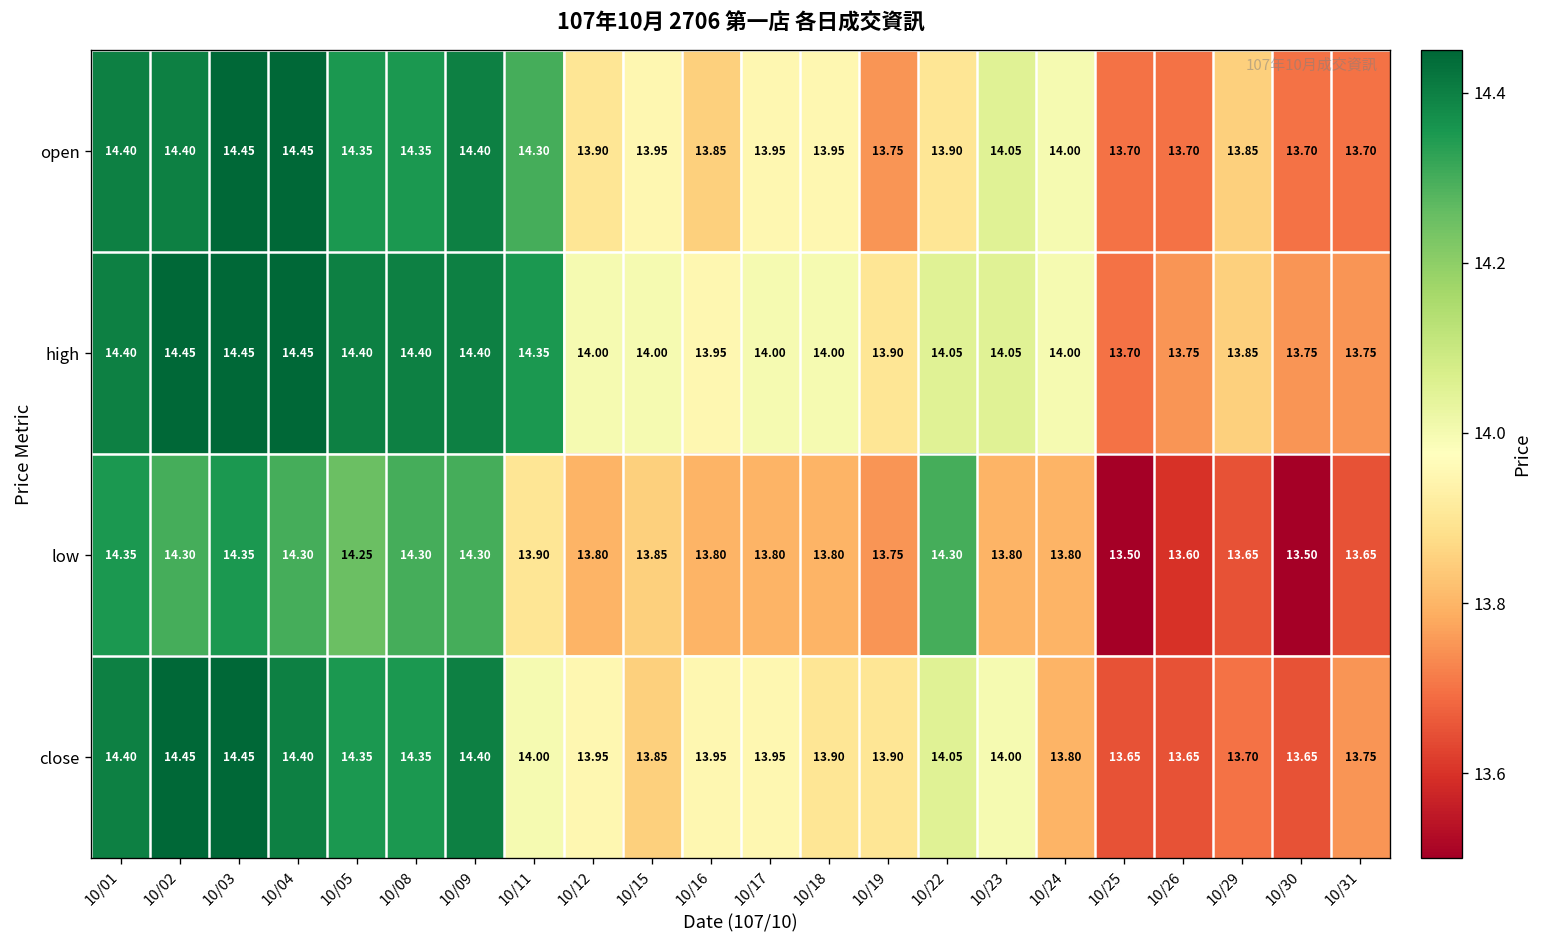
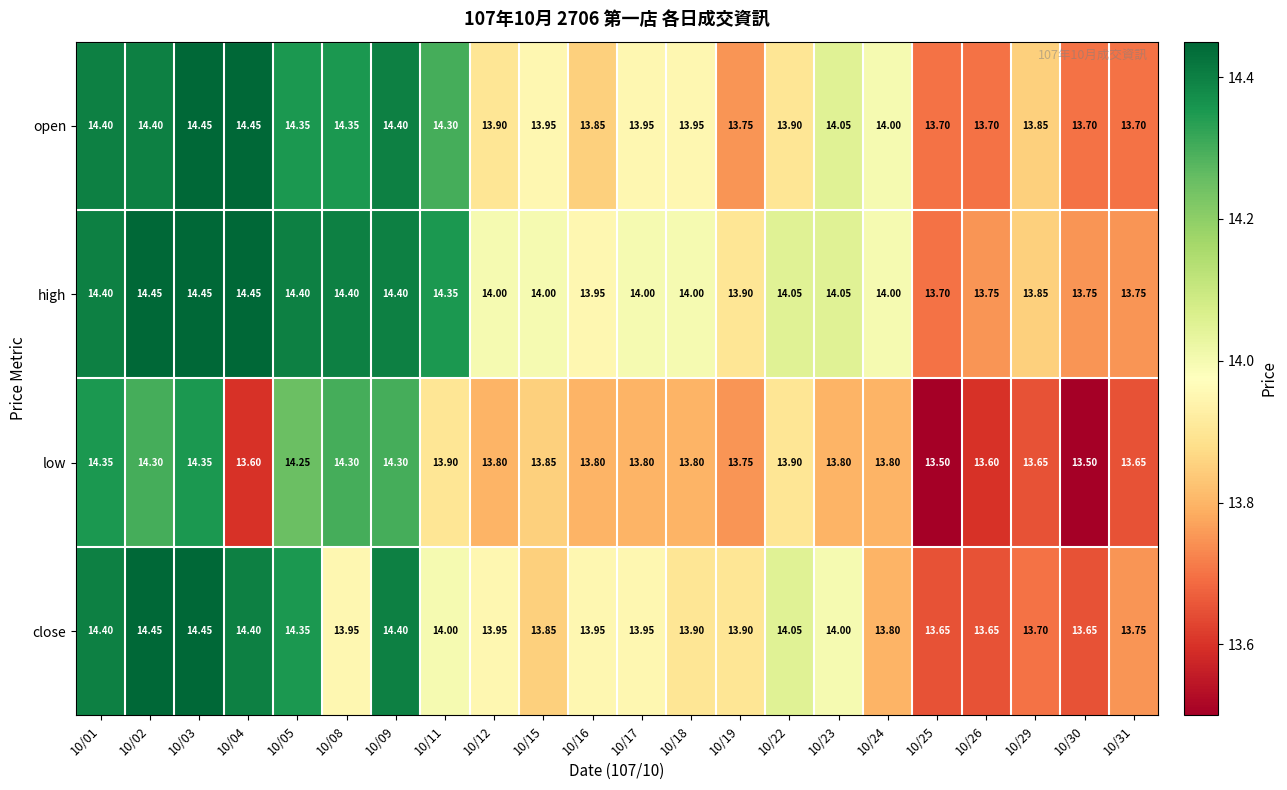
  {
    "open": {
      "10/01": 14.40,
      "10/02": 14.40,
      "10/03": 14.45,
      "10/04": 14.45,
      "10/05": 14.35,
      "10/08": 14.35,
      "10/09": 14.40,
      "10/11": 14.30,
      "10/12": 13.90,
      "10/15": 13.95,
      "10/16": 13.85,
      "10/17": 13.95,
      "10/18": 13.95,
      "10/19": 13.75,
      "10/22": 13.90,
      "10/23": 14.05,
      "10/24": 14.00,
      "10/25": 13.70,
      "10/26": 13.70,
      "10/29": 13.85,
      "10/31": 13.70
    },
    "high": {
      "10/01": 14.40,
      "10/02": 14.45,
      "10/03": 14.45,
      "10/04": 14.45,
      "10/05": 14.40,
      "10/08": 14.40,
      "10/09": 14.40,
      "10/11": 14.35,
      "10/12": 14.00,
      "10/15": 14.00,
      "10/16": 13.95,
      "10/17": 14.00,
      "10/18": 14.00,
      "10/19": 13.90,
      "10/22": 14.05,
      "10/23": 14.05,
      "10/24": 14.00,
      "10/25": 13.70,
      "10/26": 13.75,
      "10/29": 13.85,
      "10/30": 13.75,
      "10/31": 13.75
    },
    "low": {
      "10/01": 14.35,
      "10/02": 14.30,
      "10/03": 14.35,
-     "10/04": 14.30,
+     "10/04": 13.60,
      "10/05": 14.25,
      "10/08": 14.30,
      "10/09": 14.30,
      "10/11": 13.90,
      "10/12": 13.80,
      "10/15": 13.85,
      "10/16": 13.80,
      "10/17": 13.80,
      "10/18": 13.80,
      "10/19": 13.75,
-     "10/22": 14.30,
+     "10/22": 13.90,
      "10/23": 13.80,
      "10/24": 13.80,
      "10/25": 13.50,
      "10/26": 13.60,
      "10/29": 13.65,
      "10/30": 13.50,
      "10/31": 13.65
    },
    "close": {
      "10/01": 14.40,
      "10/02": 14.45,
      "10/03": 14.45,
      "10/04": 14.40,
      "10/05": 14.35,
-     "10/08": 14.35,
+     "10/08": 13.95,
      "10/09": 14.40,
      "10/11": 14.00,
      "10/12": 13.95,
      "10/15": 13.85,
      "10/16": 13.95,
      "10/17": 13.95,
      "10/18": 13.90,
      "10/19": 13.90,
      "10/22": 14.05,
      "10/23": 14.00,
      "10/24": 13.80,
      "10/25": 13.65,
      "10/26": 13.65,
      "10/29": 13.70,
      "10/30": 13.65,
      "10/31": 13.75
    }
  }
